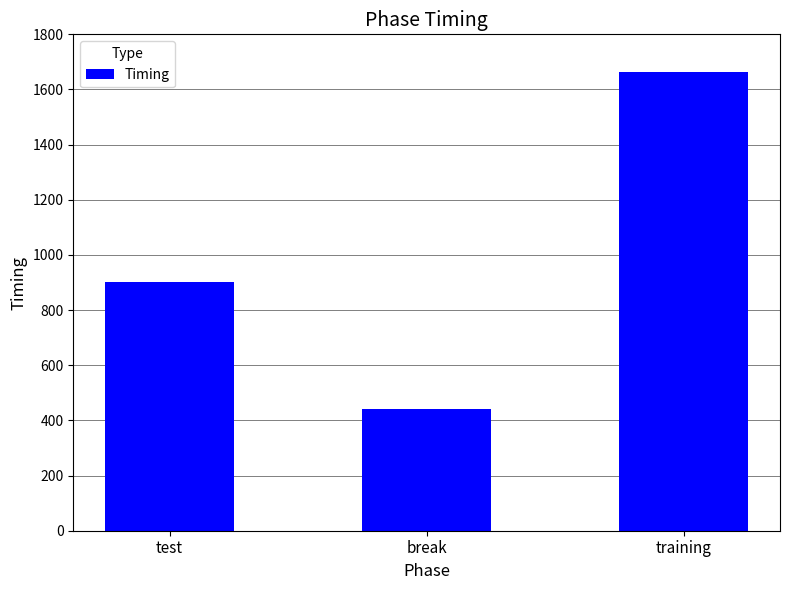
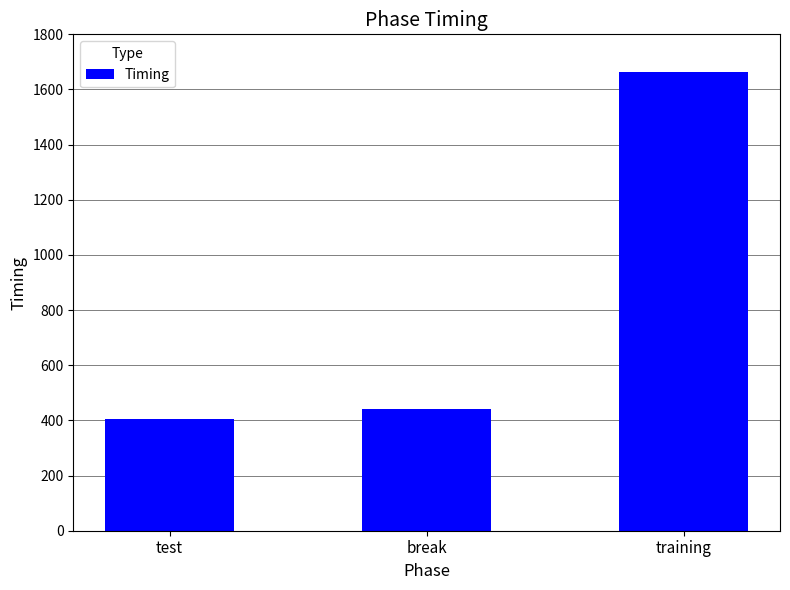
  {
-   "test": 900,
+   "test": 400,
    "break": 440,
    "training": 1660
  }
